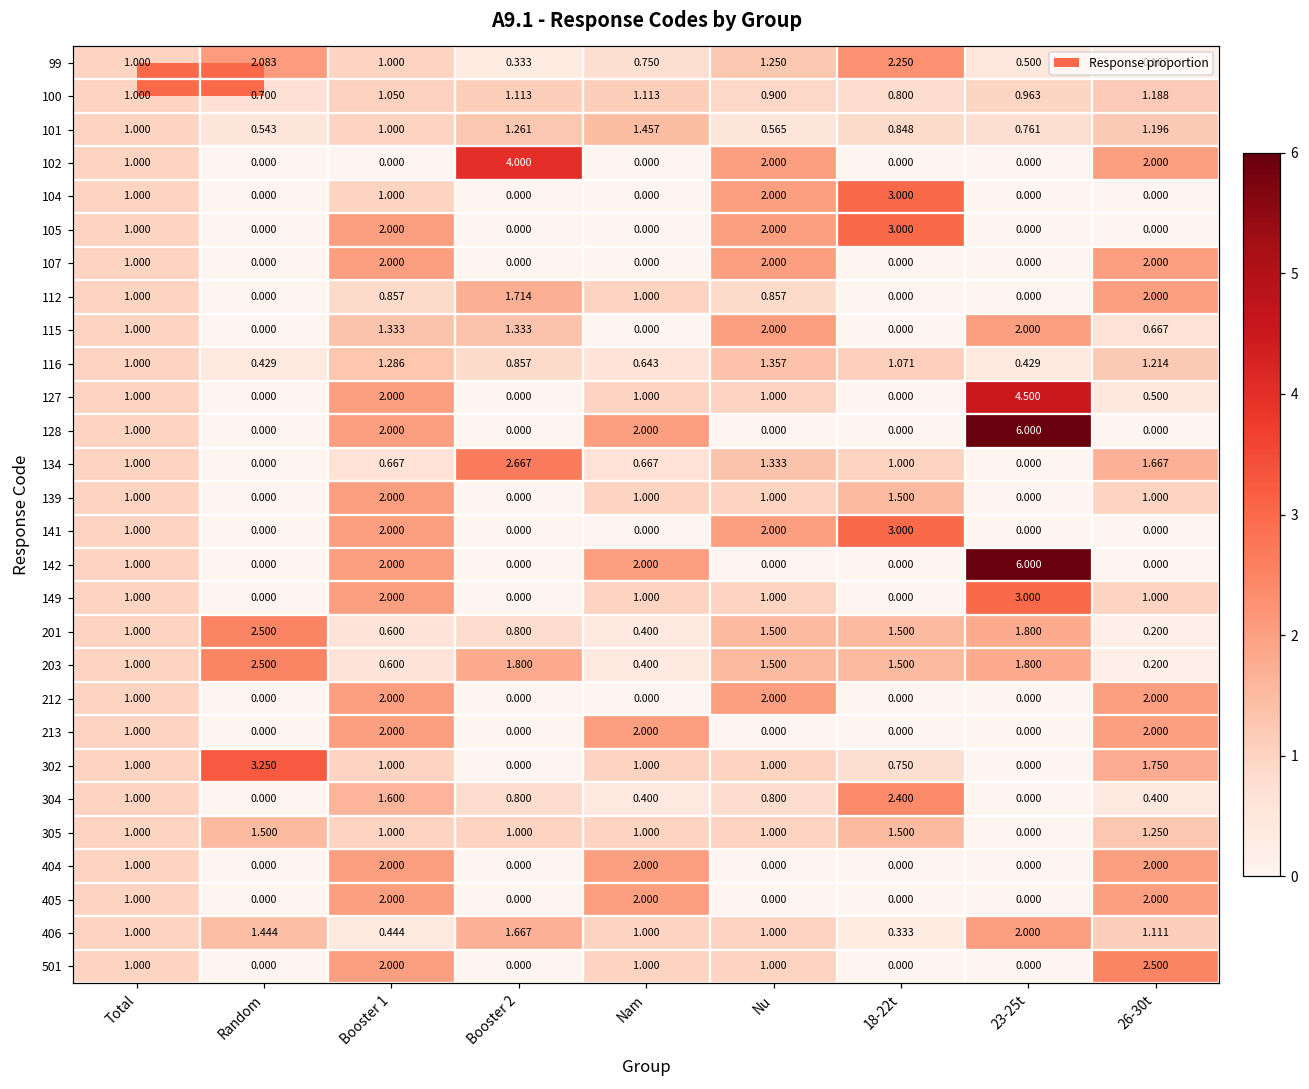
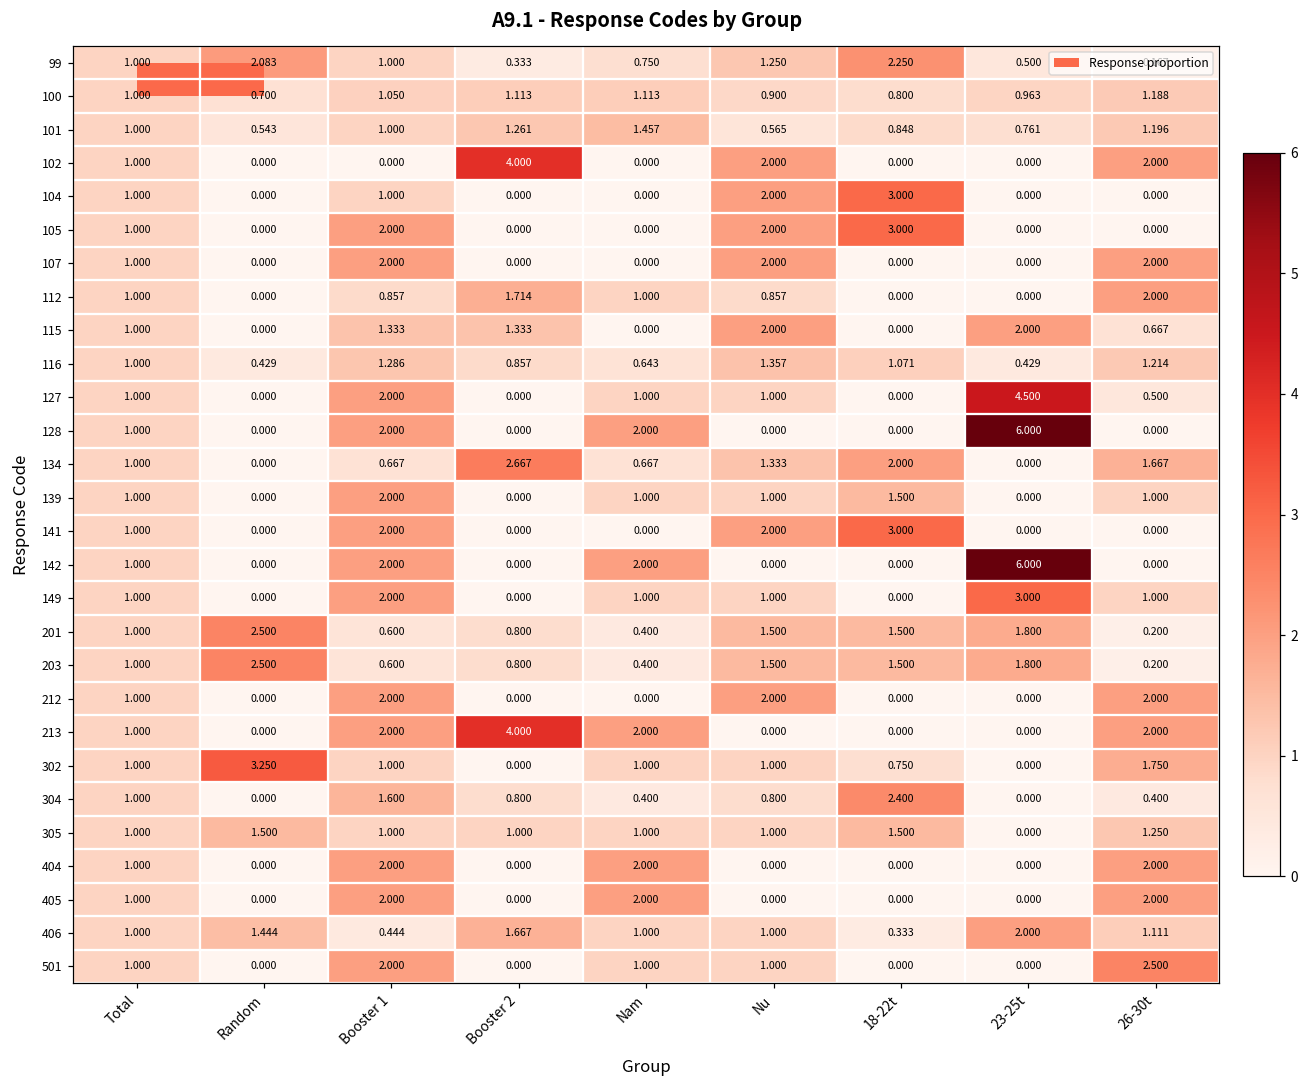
  {
    "134": {
      "Total": 1.000,
      "Random": 0.000,
      "Booster 1": 0.667,
      "Booster 2": 2.667,
      "Nam": 0.667,
      "Nu": 1.333,
-     "18-22t": 1.000,
+     "18-22t": 2.000,
      "23-25t": 0.000,
      "26-30t": 1.667
    },
    "203": {
      "Total": 1.000,
      "Random": 2.500,
      "Booster 1": 0.600,
-     "Booster 2": 1.800,
+     "Booster 2": 0.800,
      "Nam": 0.400,
      "Nu": 1.500,
      "18-22t": 1.500,
      "23-25t": 1.800,
      "26-30t": 0.200
    },
    "213": {
      "Total": 1.000,
      "Random": 0.000,
      "Booster 1": 2.000,
-     "Booster 2": 0.000,
+     "Booster 2": 4.000,
      "Nam": 2.000,
      "Nu": 0.000,
      "18-22t": 0.000,
      "23-25t": 0.000,
      "26-30t": 2.000
    }
  }
